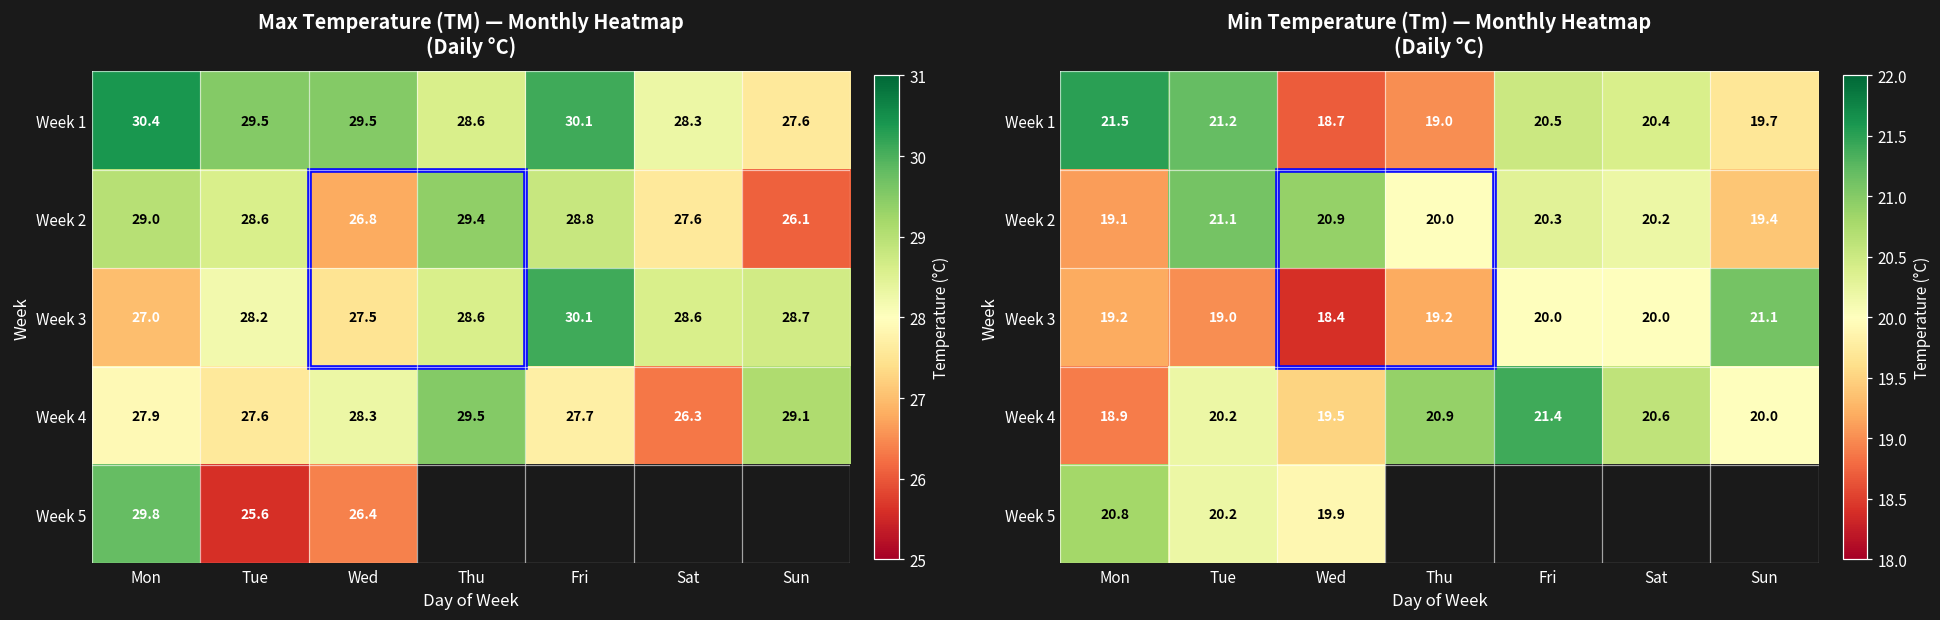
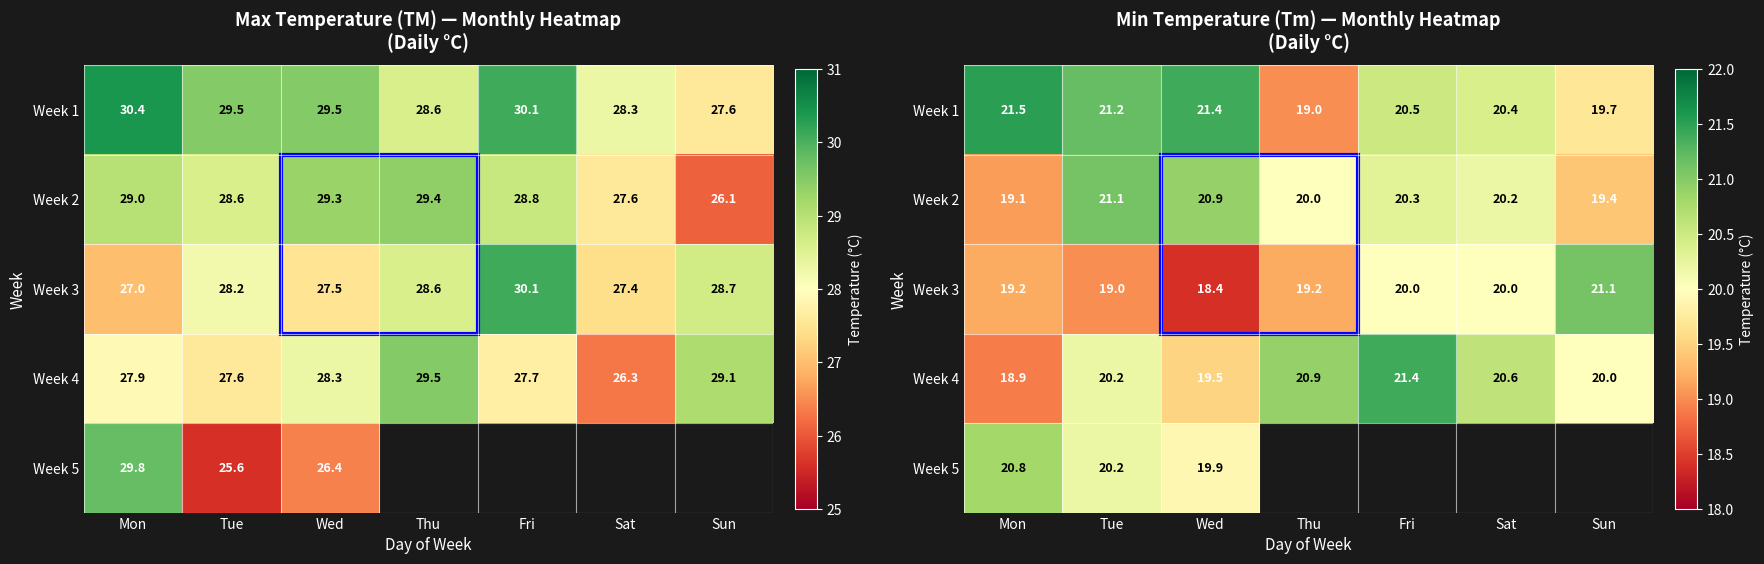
  {
    "Max Temperature (TM) — Monthly Heatmap (Daily °C)": {
      "Week 1": {
        "Mon": 30.4,
        "Tue": 29.5,
        "Wed": 29.5,
        "Thu": 28.6,
        "Fri": 30.1,
        "Sat": 28.3,
        "Sun": 27.6
      },
      "Week 2": {
        "Mon": 29.0,
        "Tue": 28.6,
-       "Wed": 26.8,
+       "Wed": 29.3,
        "Thu": 29.4,
        "Fri": 28.8,
        "Sat": 27.6,
        "Sun": 26.1
      },
      "Week 3": {
        "Mon": 27.0,
        "Tue": 28.2,
        "Wed": 27.5,
        "Thu": 28.6,
        "Fri": 30.1,
-       "Sat": 28.6,
+       "Sat": 27.4,
        "Sun": 28.7
      },
      "Week 4": {
        "Mon": 27.9,
        "Tue": 27.6,
        "Wed": 28.3,
        "Thu": 29.5,
        "Fri": 27.7,
        "Sat": 26.3,
        "Sun": 29.1
      },
      "Week 5": {
        "Mon": 29.8,
        "Tue": 25.6,
        "Wed": 26.4
      }
    },
    "Min Temperature (Tm) — Monthly Heatmap (Daily °C)": {
      "Week 1": {
        "Mon": 21.5,
        "Tue": 21.2,
-       "Wed": 18.7,
+       "Wed": 21.4,
        "Thu": 19.0,
        "Fri": 20.5,
        "Sat": 20.4,
        "Sun": 19.7
      },
      "Week 2": {
        "Mon": 19.1,
        "Tue": 21.1,
        "Wed": 20.9,
        "Thu": 20.0,
        "Fri": 20.3,
        "Sat": 20.2,
        "Sun": 19.4
      },
      "Week 3": {
        "Mon": 19.2,
        "Tue": 19.0,
        "Wed": 18.4,
        "Thu": 19.2,
        "Fri": 20.0,
        "Sat": 20.0,
        "Sun": 21.1
      },
      "Week 4": {
        "Mon": 18.9,
        "Tue": 20.2,
        "Wed": 19.5,
        "Thu": 20.9,
        "Fri": 21.4,
        "Sat": 20.6,
        "Sun": 20.0
      },
      "Week 5": {
        "Mon": 20.8,
        "Tue": 20.2,
        "Wed": 19.9
      }
    }
  }
